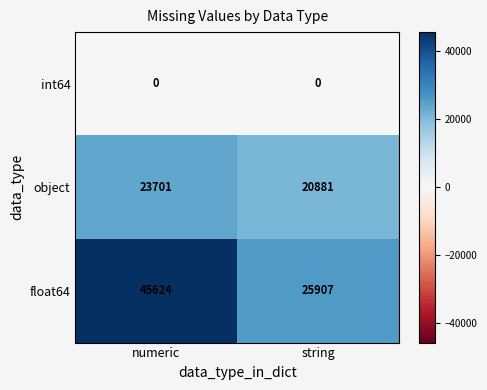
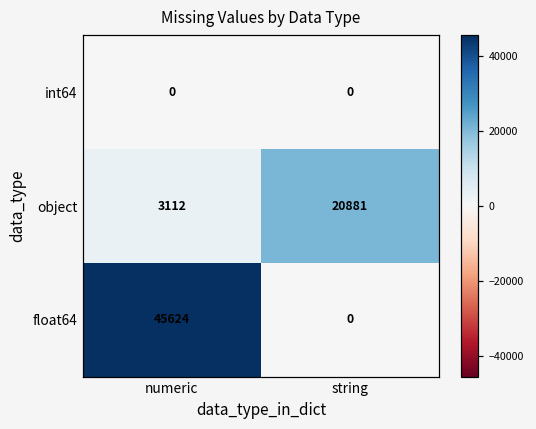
  {
    "int64": {
      "numeric": 0,
      "string": 0
    },
    "object": {
-     "numeric": 23701,
+     "numeric": 3112,
      "string": 20881
    },
    "float64": {
      "numeric": 45624,
-     "string": 25907
+     "string": 0
    }
  }
